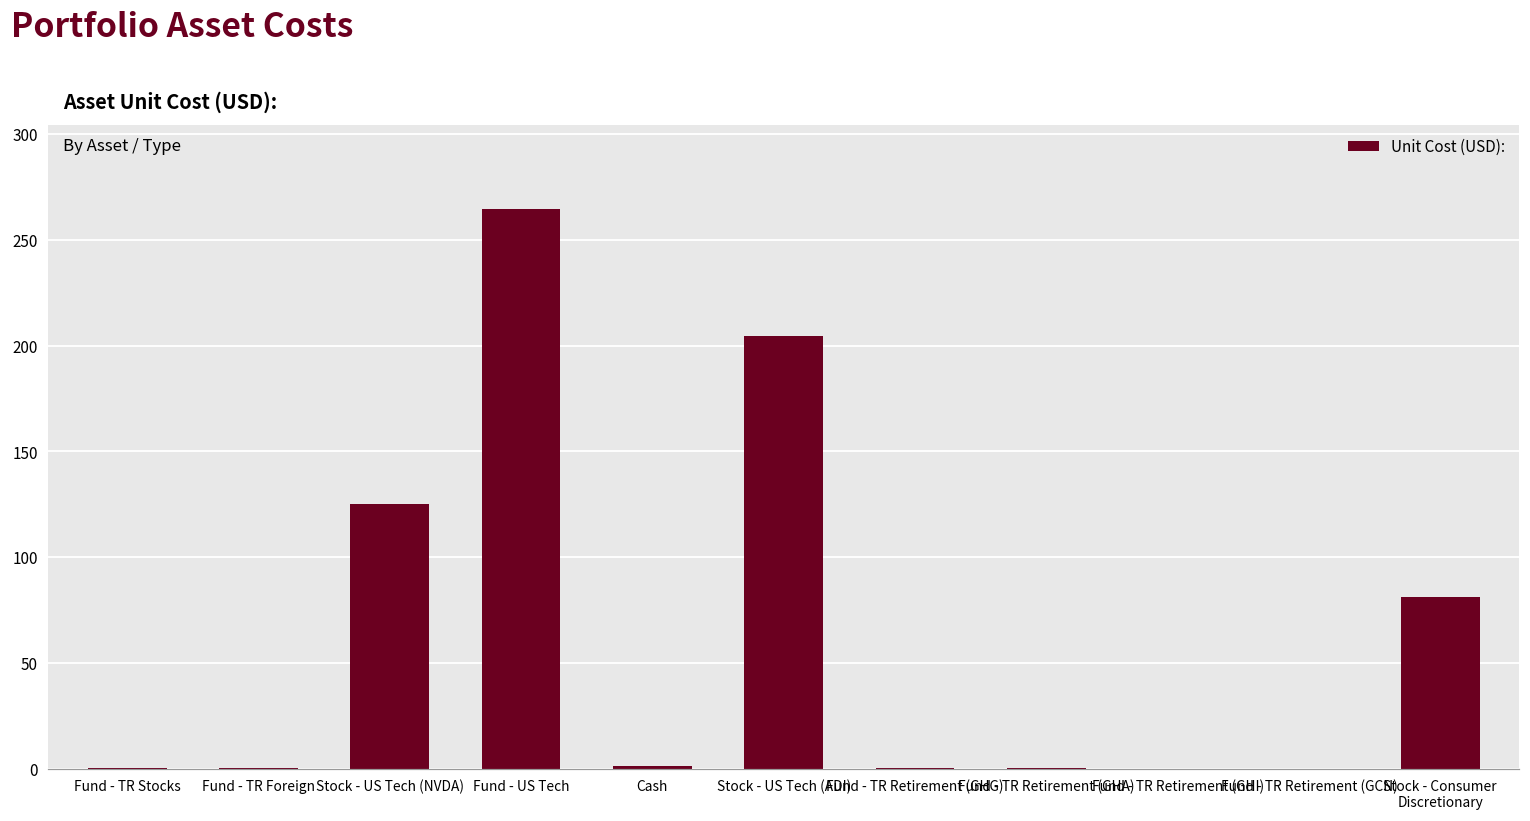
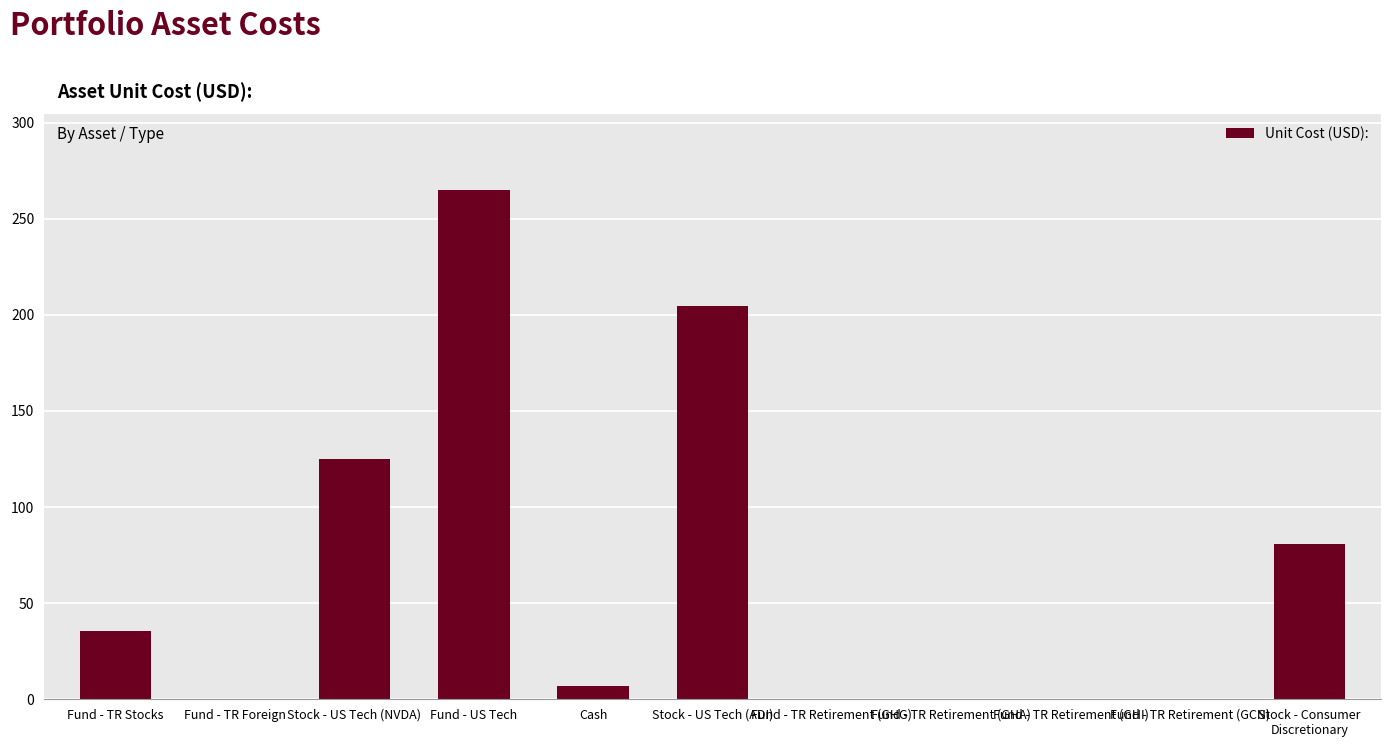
  {
-   "Fund - TR Stocks": 0,
+   "Fund - TR Stocks": 35,
    "Stock - US Tech (NVDA)": 125,
    "Fund - US Tech": 265,
-   "Cash": 1,
+   "Cash": 7,
    "Stock - Consumer Discretionary": 81
  }
